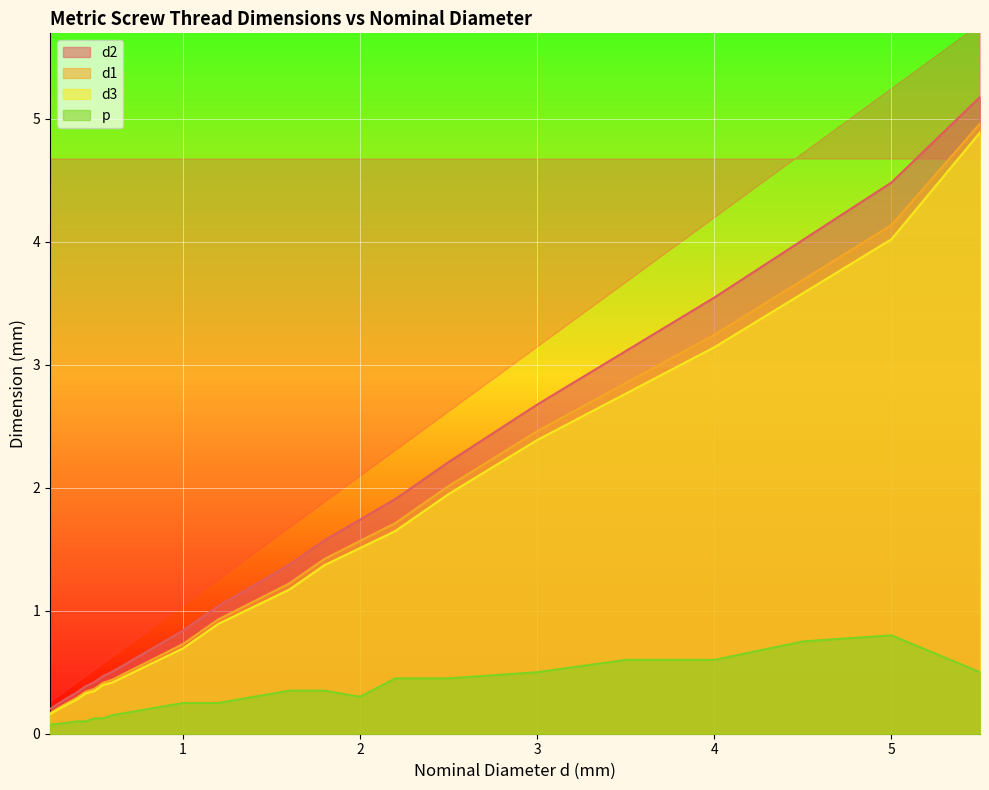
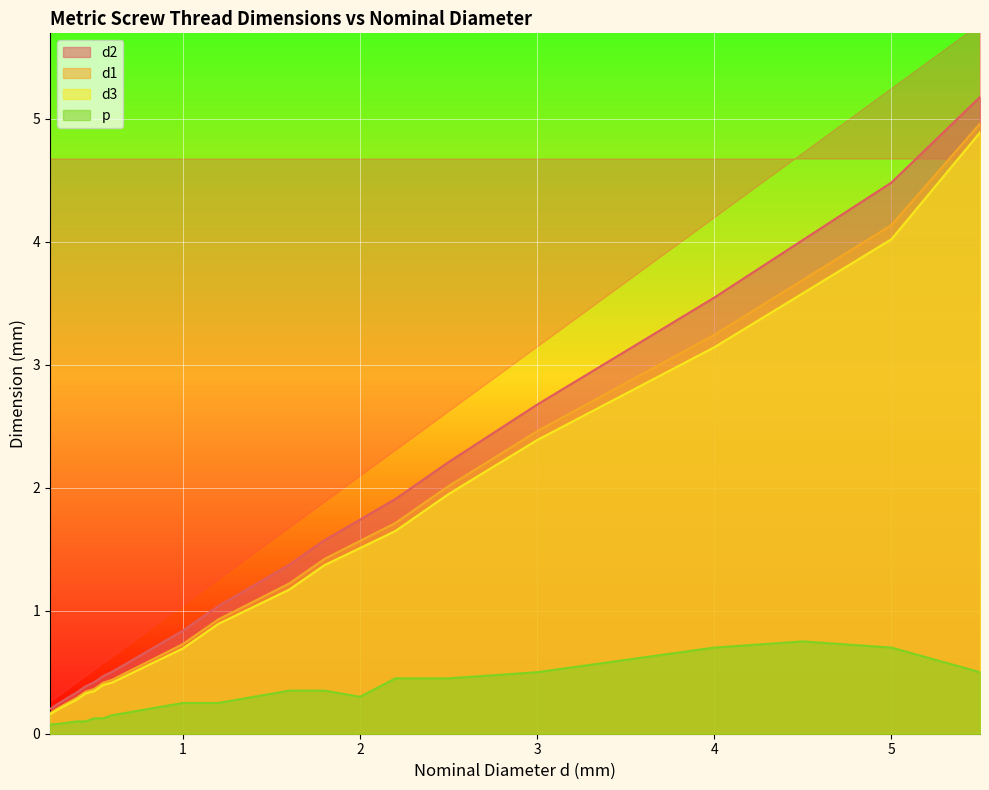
  {
    "p": {
      "1": 0.25,
      "2": 0.3,
      "3": 0.5,
-     "4": 0.6,
-     "5": 0.8
+     "4": 0.7,
+     "5": 0.7
    }
  }
